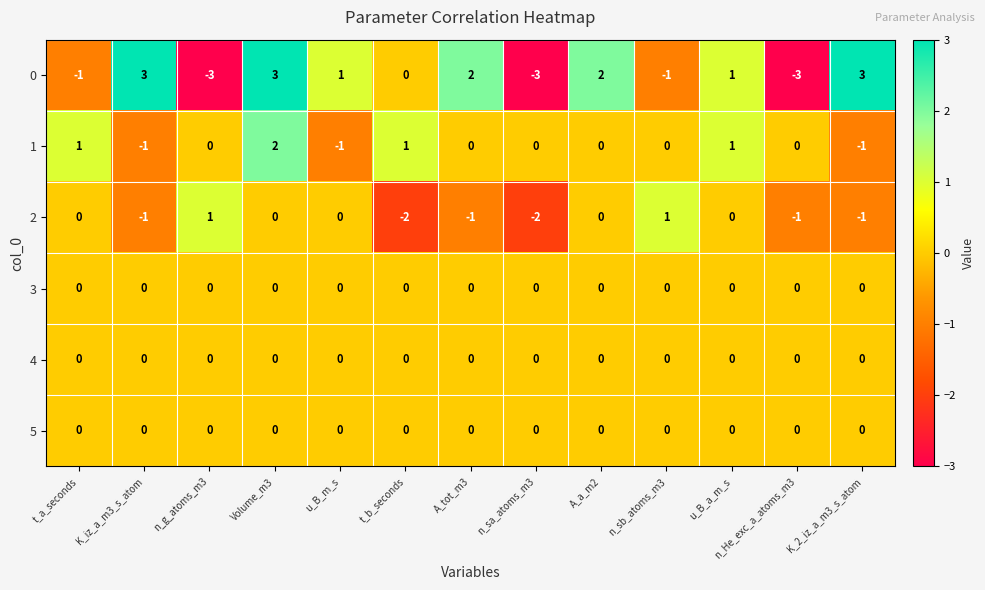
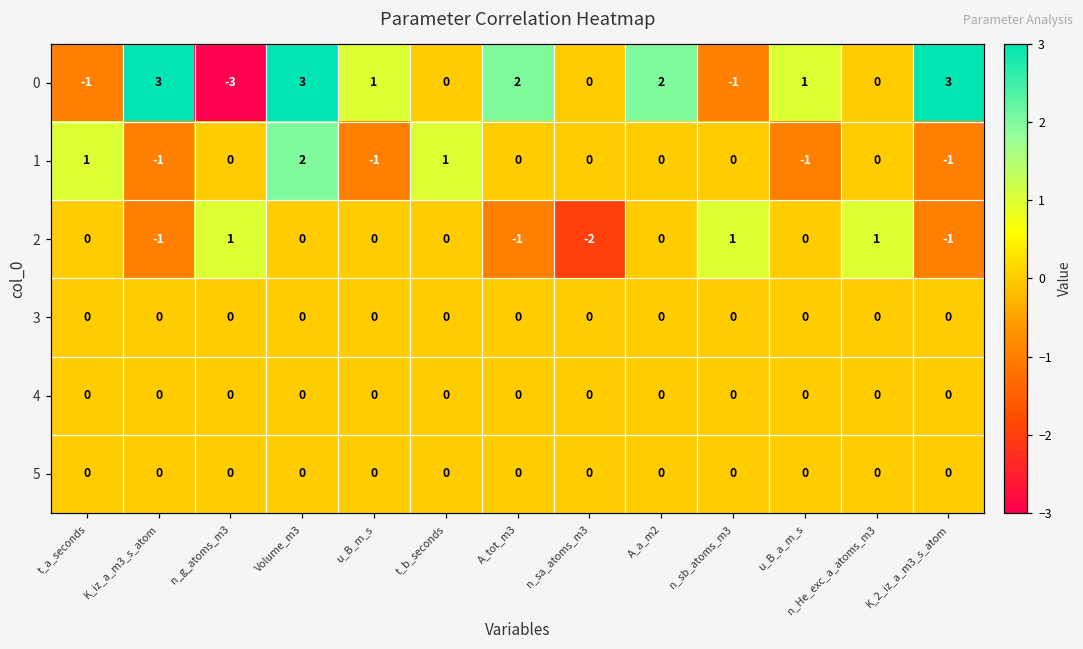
  {
    "0": {
      "t_a_seconds": -1,
      "K_iz_a_m3_s_atom": 3,
      "n_g_atoms_m3": -3,
      "Volume_m3": 3,
      "u_B_m_s": 1,
      "t_b_seconds": 0,
      "A_tot_m3": 2,
-     "n_sa_atoms_m3": -3,
+     "n_sa_atoms_m3": 0,
      "A_a_m2": 2,
      "n_sb_atoms_m3": -1,
      "u_B_a_m_s": 1,
-     "n_He_exc_a_atoms_m3": -3,
+     "n_He_exc_a_atoms_m3": 0,
      "K_2_iz_a_m3_s_atom": 3
    },
    "1": {
      "t_a_seconds": 1,
      "K_iz_a_m3_s_atom": -1,
      "n_g_atoms_m3": 0,
      "Volume_m3": 2,
      "u_B_m_s": -1,
      "t_b_seconds": 1,
      "A_tot_m3": 0,
      "n_sa_atoms_m3": 0,
      "A_a_m2": 0,
      "n_sb_atoms_m3": 0,
-     "u_B_a_m_s": 1,
+     "u_B_a_m_s": -1,
      "n_He_exc_a_atoms_m3": 0,
      "K_2_iz_a_m3_s_atom": -1
    },
    "2": {
      "t_a_seconds": 0,
      "K_iz_a_m3_s_atom": -1,
      "n_g_atoms_m3": 1,
      "Volume_m3": 0,
      "u_B_m_s": 0,
-     "t_b_seconds": -2,
+     "t_b_seconds": 0,
      "A_tot_m3": -1,
      "n_sa_atoms_m3": -2,
      "A_a_m2": 0,
      "n_sb_atoms_m3": 1,
      "u_B_a_m_s": 0,
-     "n_He_exc_a_atoms_m3": -1,
+     "n_He_exc_a_atoms_m3": 1,
      "K_2_iz_a_m3_s_atom": -1
    },
    "3": {
      "t_a_seconds": 0,
      "K_iz_a_m3_s_atom": 0,
      "n_g_atoms_m3": 0,
      "Volume_m3": 0,
      "u_B_m_s": 0,
      "t_b_seconds": 0,
      "A_tot_m3": 0,
      "n_sa_atoms_m3": 0,
      "A_a_m2": 0,
      "n_sb_atoms_m3": 0,
      "u_B_a_m_s": 0,
      "n_He_exc_a_atoms_m3": 0,
      "K_2_iz_a_m3_s_atom": 0
    },
    "4": {
      "t_a_seconds": 0,
      "K_iz_a_m3_s_atom": 0,
      "n_g_atoms_m3": 0,
      "Volume_m3": 0,
      "u_B_m_s": 0,
      "t_b_seconds": 0,
      "A_tot_m3": 0,
      "n_sa_atoms_m3": 0,
      "A_a_m2": 0,
      "n_sb_atoms_m3": 0,
      "u_B_a_m_s": 0,
      "n_He_exc_a_atoms_m3": 0,
      "K_2_iz_a_m3_s_atom": 0
    },
    "5": {
      "t_a_seconds": 0,
      "K_iz_a_m3_s_atom": 0,
      "n_g_atoms_m3": 0,
      "Volume_m3": 0,
      "u_B_m_s": 0,
      "t_b_seconds": 0,
      "A_tot_m3": 0,
      "n_sa_atoms_m3": 0,
      "A_a_m2": 0,
      "n_sb_atoms_m3": 0,
      "u_B_a_m_s": 0,
      "n_He_exc_a_atoms_m3": 0,
      "K_2_iz_a_m3_s_atom": 0
    }
  }
